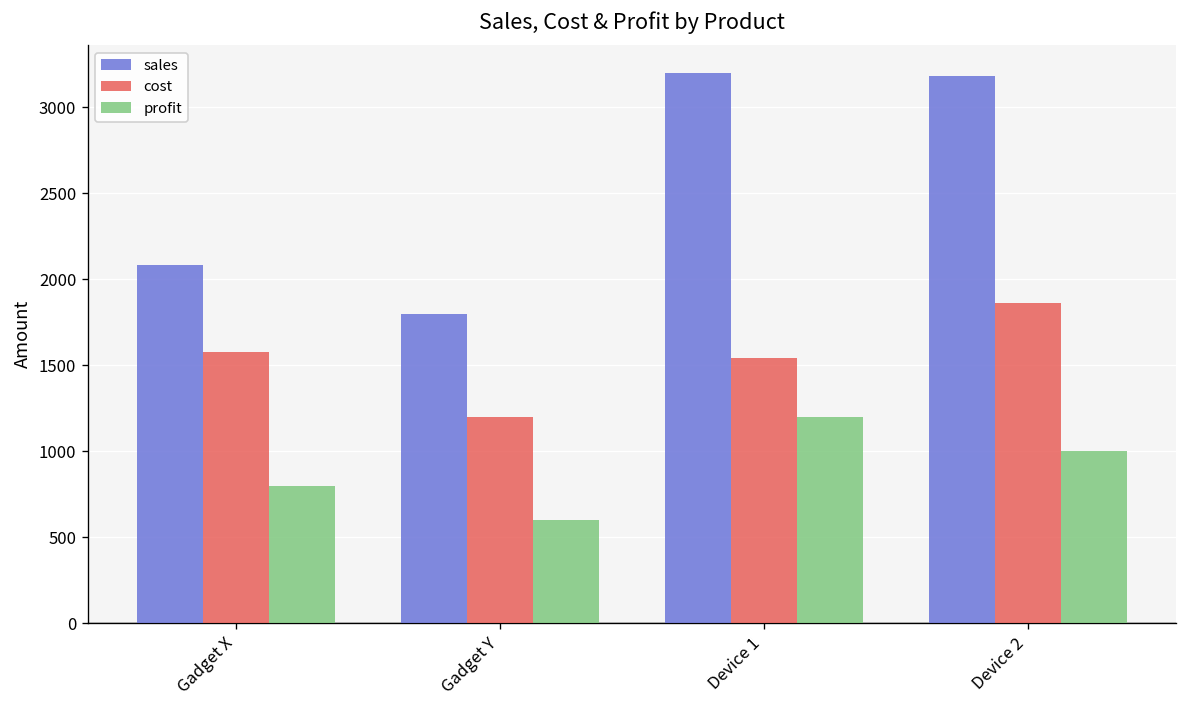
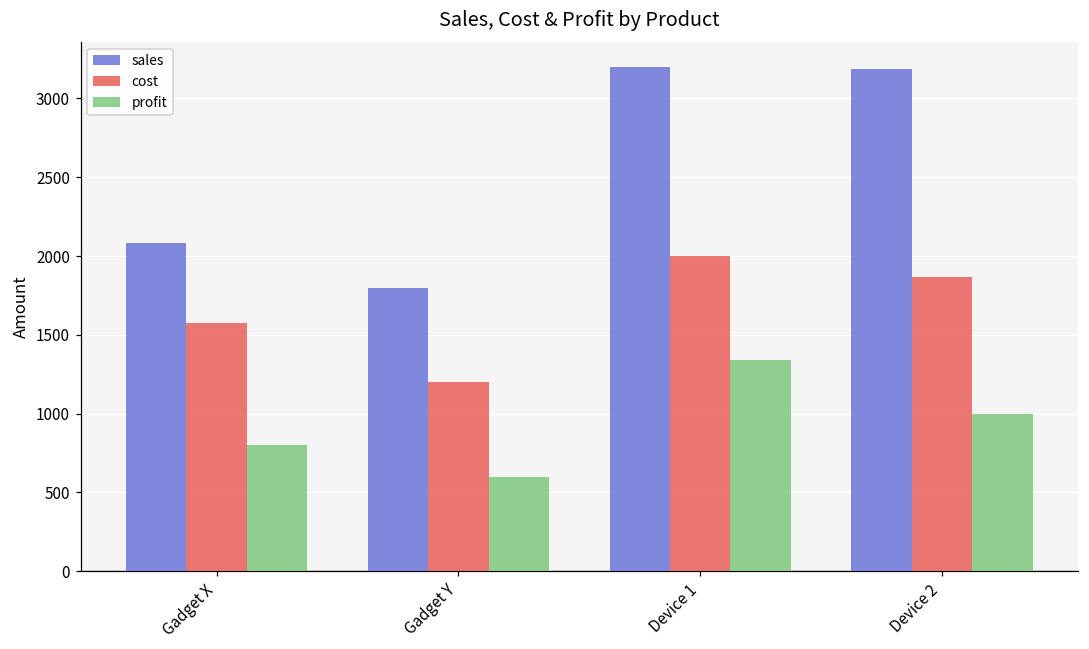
  {
    "sales": {
      "Gadget X": 2080,
      "Gadget Y": 1800,
      "Device 1": 3200,
      "Device 2": 3180
    },
    "cost": {
      "Gadget X": 1580,
      "Gadget Y": 1200,
-     "Device 1": 1540,
+     "Device 1": 2000,
      "Device 2": 1870
    },
    "profit": {
      "Gadget X": 800,
      "Gadget Y": 600,
-     "Device 1": 1200,
+     "Device 1": 1340,
      "Device 2": 1000
    }
  }
